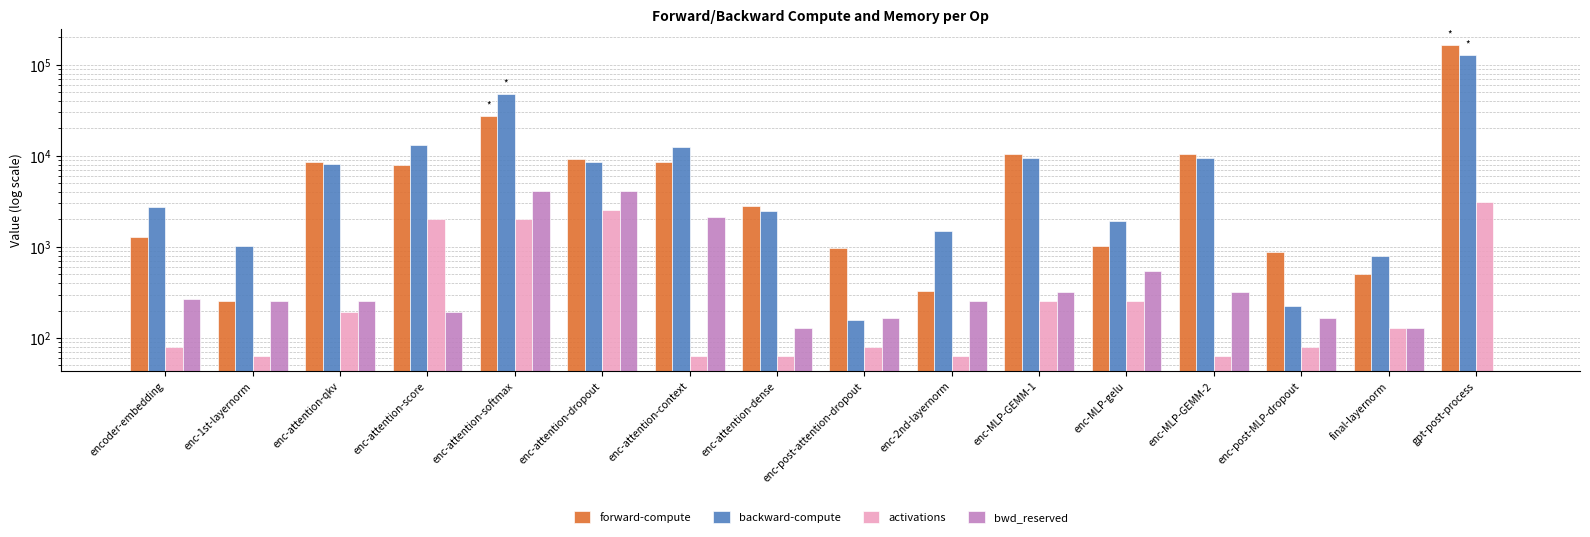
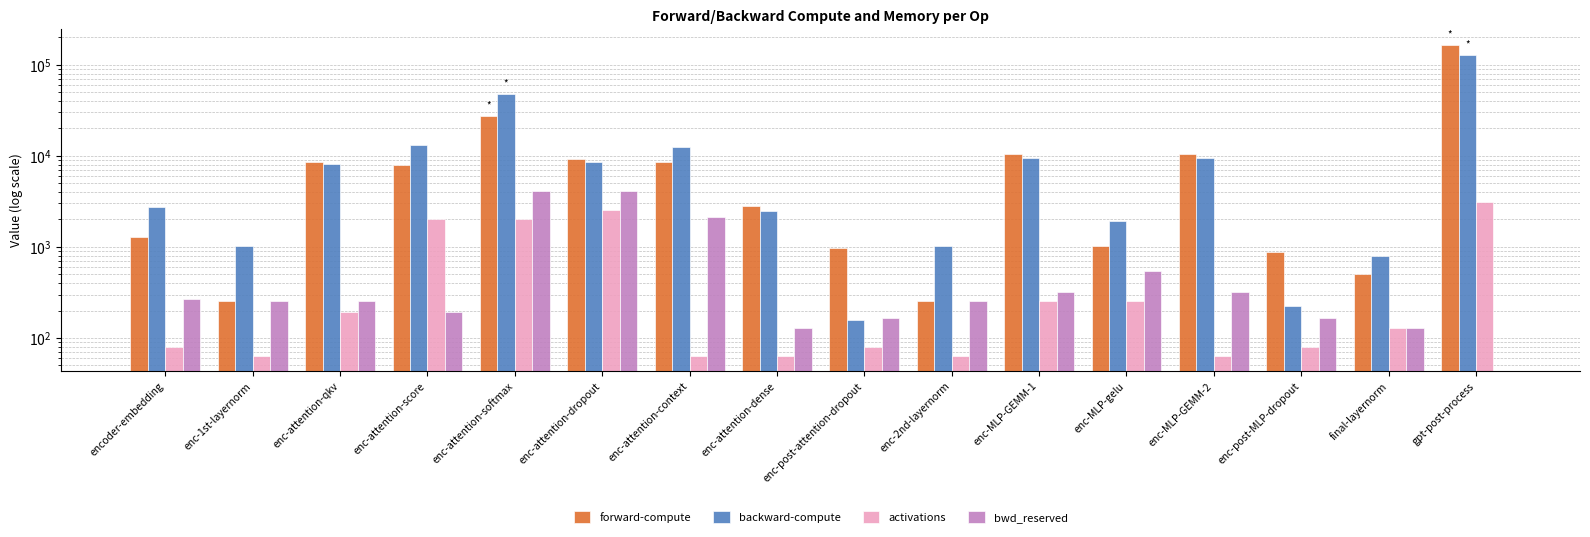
  {
    "forward-compute": {
      "encoder-embedding": 1300,
      "enc-1st-layernorm": 260,
      "enc-attention-qkv": 9000,
      "enc-attention-score": 8000,
      "enc-attention-softmax": 27000,
      "enc-attention-dropout": 9000,
      "enc-attention-context": 8000,
      "enc-attention-dense": 2800,
      "enc-post-attention-dropout": 1000,
-     "enc-2nd-layernorm": 330,
+     "enc-2nd-layernorm": 260,
      "enc-MLP-GEMM-1": 11000,
      "enc-MLP-gelu": 1000,
      "enc-MLP-GEMM-2": 11000,
      "enc-post-MLP-dropout": 900,
      "final-layernorm": 500,
      "gpt-post-process": 170000
    },
    "backward-compute": {
      "encoder-embedding": 2700,
      "enc-1st-layernorm": 1000,
      "enc-attention-qkv": 8000,
      "enc-attention-score": 13000,
      "enc-attention-softmax": 50000,
      "enc-attention-dropout": 9000,
      "enc-attention-context": 12000,
      "enc-attention-dense": 2500,
      "enc-post-attention-dropout": 160,
-     "enc-2nd-layernorm": 1500,
+     "enc-2nd-layernorm": 1000,
      "enc-MLP-GEMM-1": 10000,
      "enc-MLP-gelu": 1900,
      "enc-MLP-GEMM-2": 9000,
      "enc-post-MLP-dropout": 220,
      "final-layernorm": 800,
      "gpt-post-process": 130000
    }
  }
